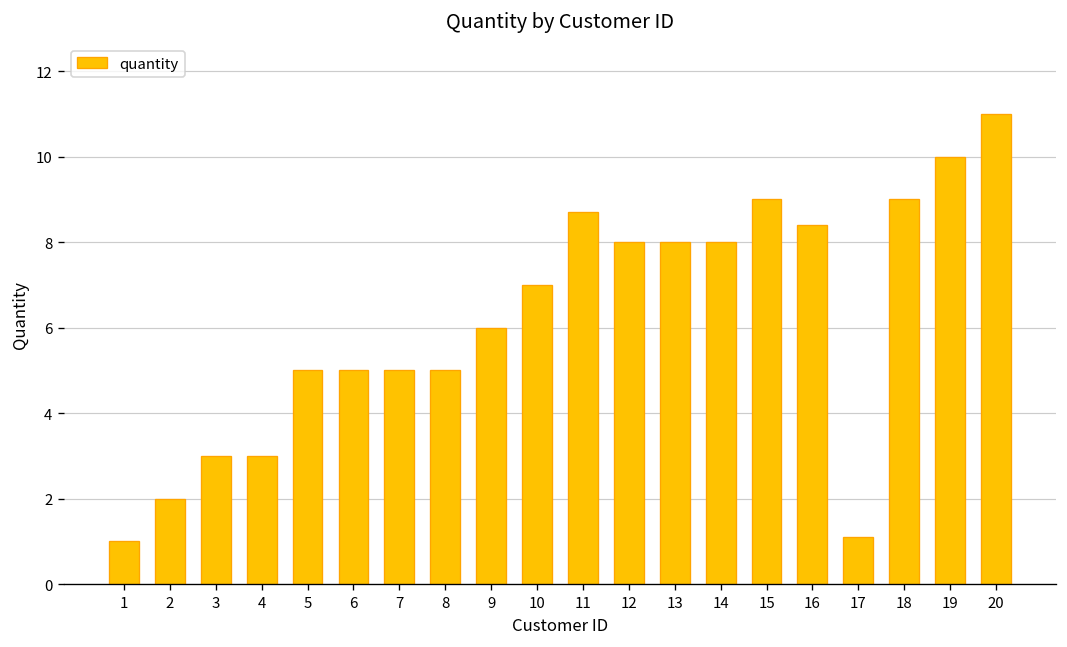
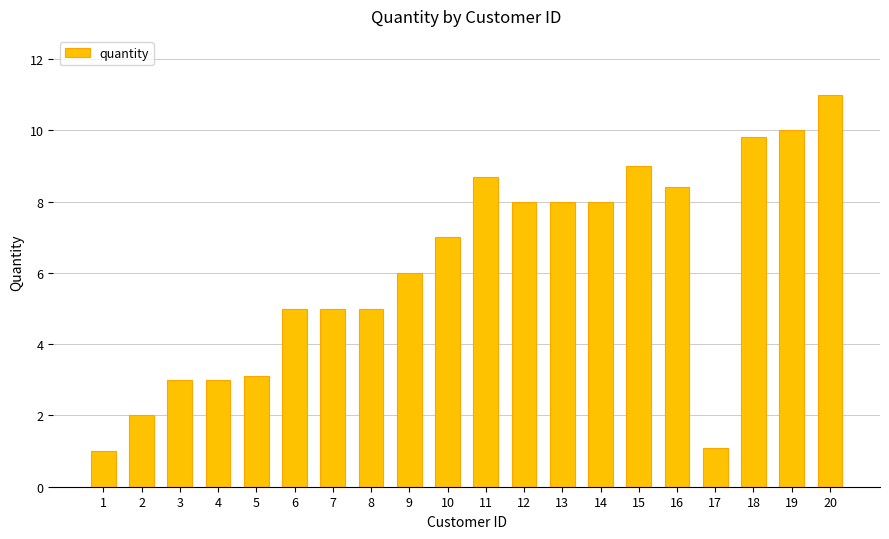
  {
    "1": 1.0,
    "2": 2.0,
    "3": 3.0,
    "4": 3.0,
-   "5": 5.0,
+   "5": 3.1,
    "6": 5.0,
    "7": 5.0,
    "8": 5.0,
    "9": 6.0,
    "10": 7.0,
    "11": 8.7,
    "12": 8.0,
    "13": 8.0,
    "14": 8.0,
    "15": 9.0,
    "16": 8.4,
    "17": 1.1,
-   "18": 9.0,
+   "18": 9.8,
    "19": 10.0,
    "20": 11.0
  }
